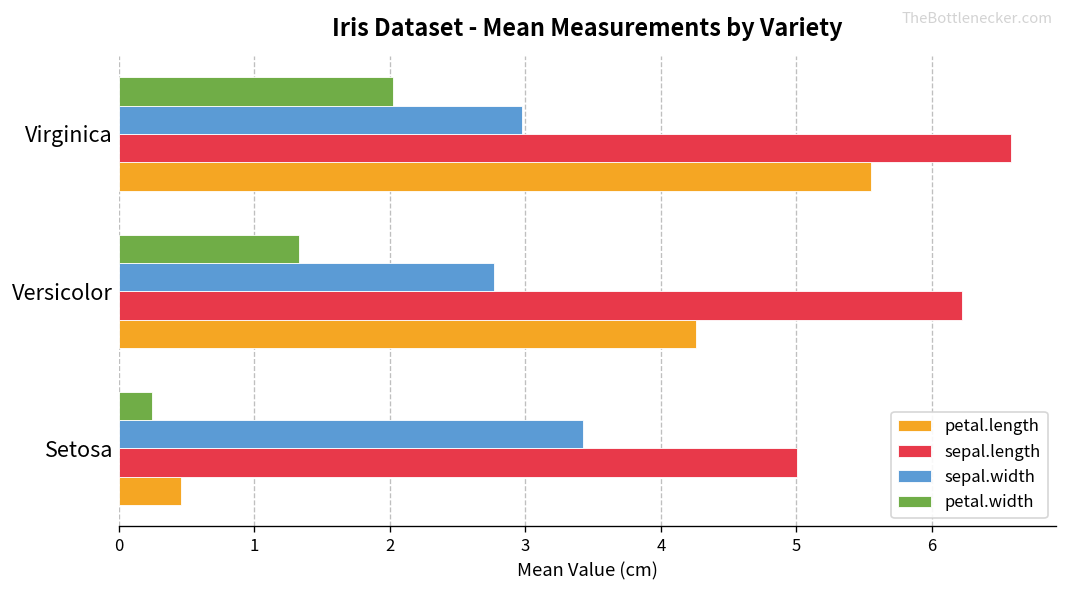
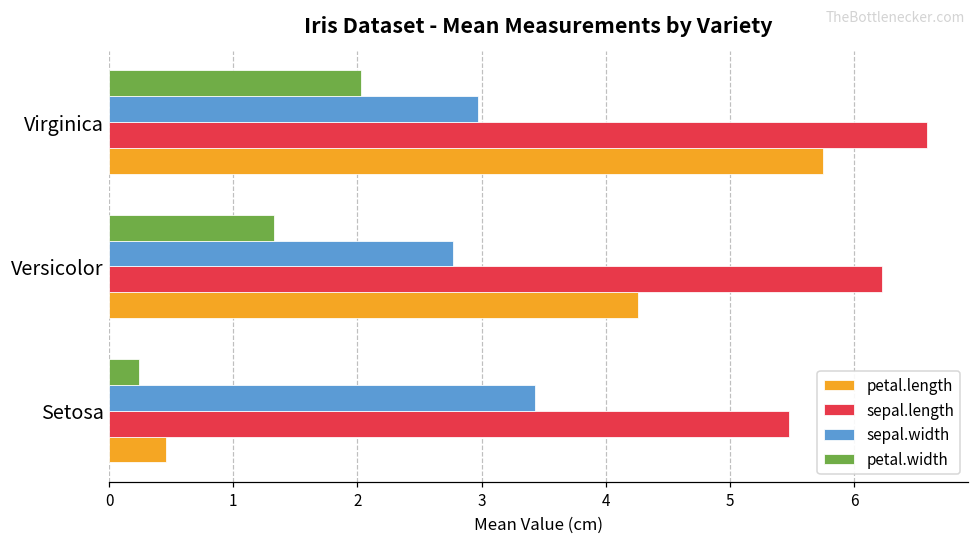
  {
    "petal.length": {
-     "Virginica": 5.55,
+     "Virginica": 5.75,
      "Versicolor": 4.26,
      "Setosa": 0.46
    },
    "sepal.length": {
      "Virginica": 6.59,
      "Versicolor": 6.22,
-     "Setosa": 5.01
+     "Setosa": 5.47
    },
    "sepal.width": {
      "Virginica": 2.97,
      "Versicolor": 2.77,
      "Setosa": 3.43
    },
    "petal.width": {
      "Virginica": 2.03,
      "Versicolor": 1.33,
      "Setosa": 0.24
    }
  }
